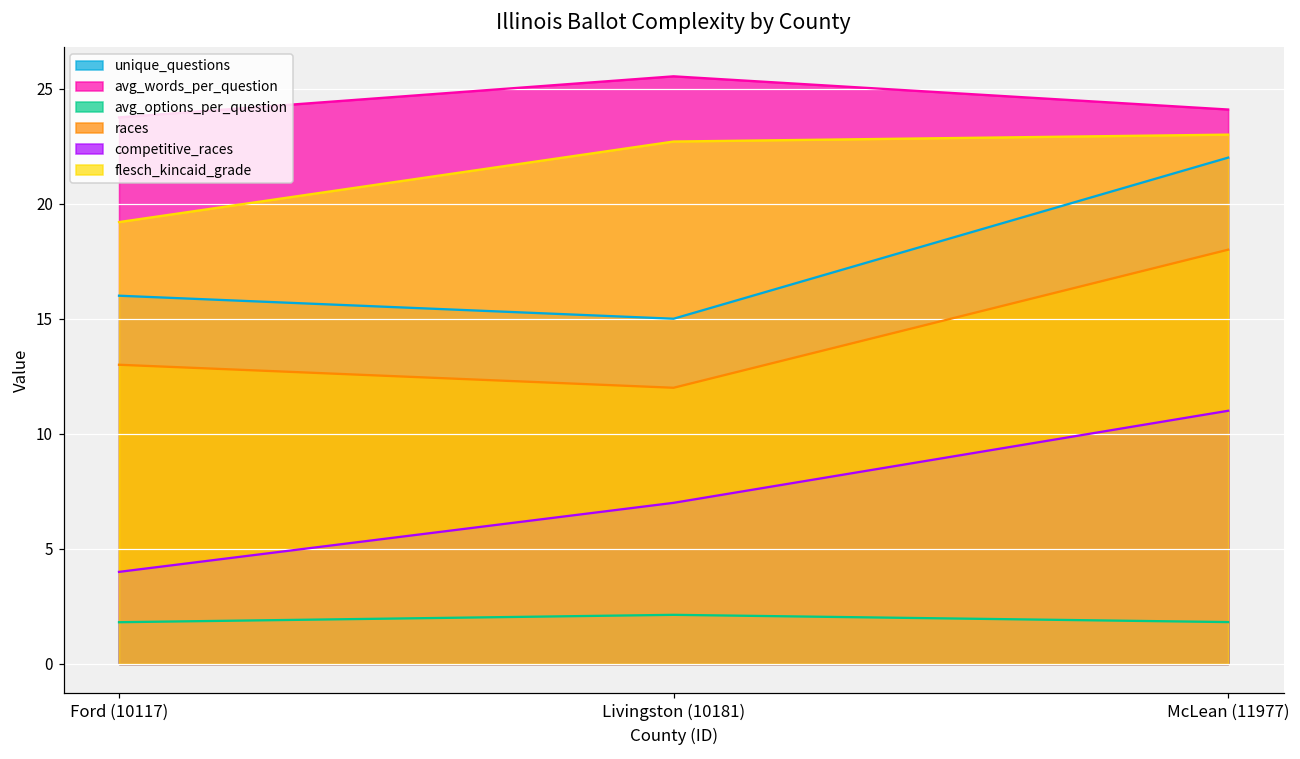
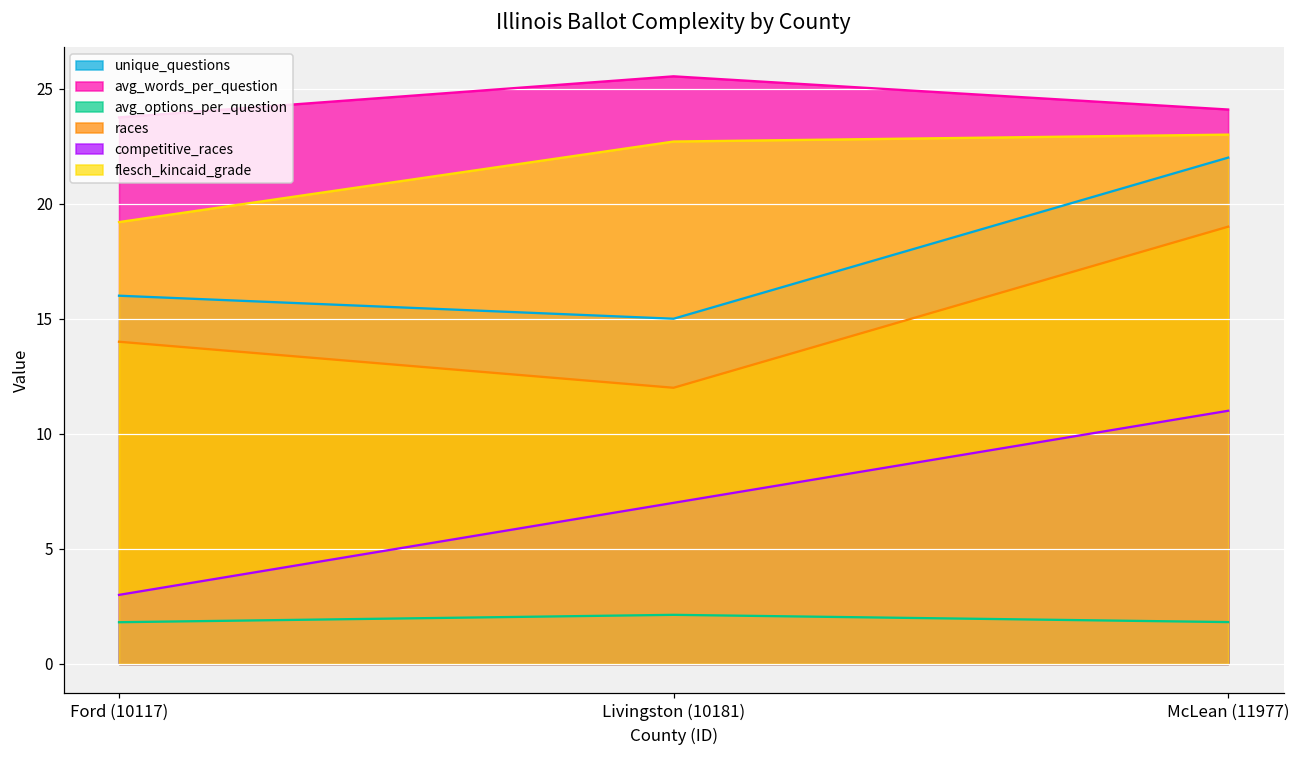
  {
    "unique_questions": {
      "Ford (10117)": 16,
      "Livingston (10181)": 15,
      "McLean (11977)": 22
    },
    "avg_words_per_question": {
      "Livingston (10181)": 25.5,
      "McLean (11977)": 24
    },
    "avg_options_per_question": {
      "Ford (10117)": 1.8,
      "Livingston (10181)": 2.1,
      "McLean (11977)": 1.8
    },
    "races": {
-     "Ford (10117)": 13,
+     "Ford (10117)": 14,
      "Livingston (10181)": 12,
-     "McLean (11977)": 18
+     "McLean (11977)": 19
    },
    "competitive_races": {
-     "Ford (10117)": 4,
+     "Ford (10117)": 3,
      "Livingston (10181)": 7,
      "McLean (11977)": 11
    },
    "flesch_kincaid_grade": {
      "Ford (10117)": 19.2,
      "Livingston (10181)": 22.7,
      "McLean (11977)": 23
    }
  }
